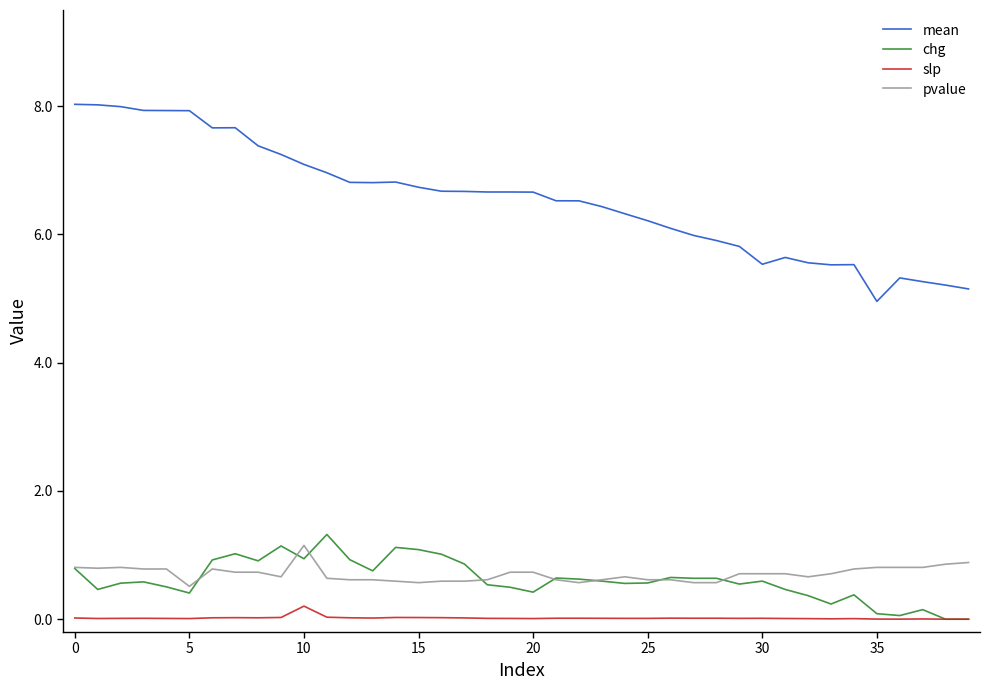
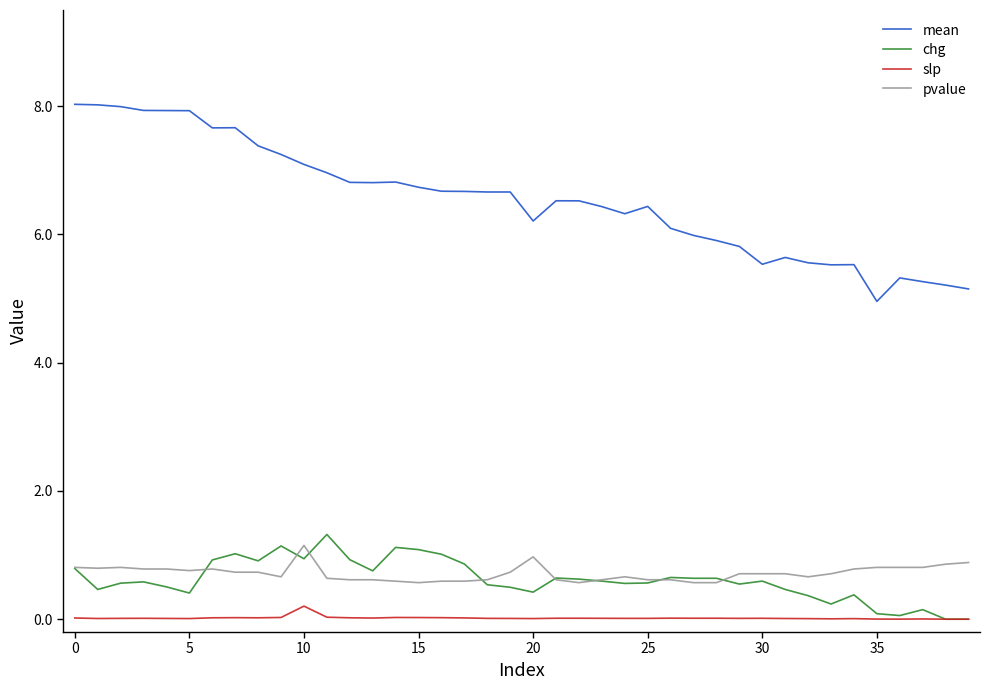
  {
    "mean": {
      "0": 8.0,
      "5": 7.9,
      "10": 7.1,
      "15": 6.7,
-     "20": 6.7,
-     "25": 6.2,
+     "20": 6.2,
+     "25": 6.4,
      "30": 5.5,
      "35": 5.0
    },
    "chg": {
      "5": 0.4,
      "10": 0.9,
      "15": 1.1,
      "20": 0.4,
      "25": 0.6,
      "30": 0.6,
      "35": 0.1
    },
    "slp": {
      "0": 0.0,
      "5": 0.0,
      "10": 0.2,
      "15": 0.0,
      "20": 0.0,
      "25": 0.0,
      "30": 0.0,
      "35": 0.0
    },
    "pvalue": {
-     "5": 0.5,
+     "5": 0.8,
      "10": 1.2,
      "15": 0.6,
-     "20": 0.7,
+     "20": 1.0,
      "25": 0.6,
      "30": 0.7,
      "35": 0.8
    }
  }
